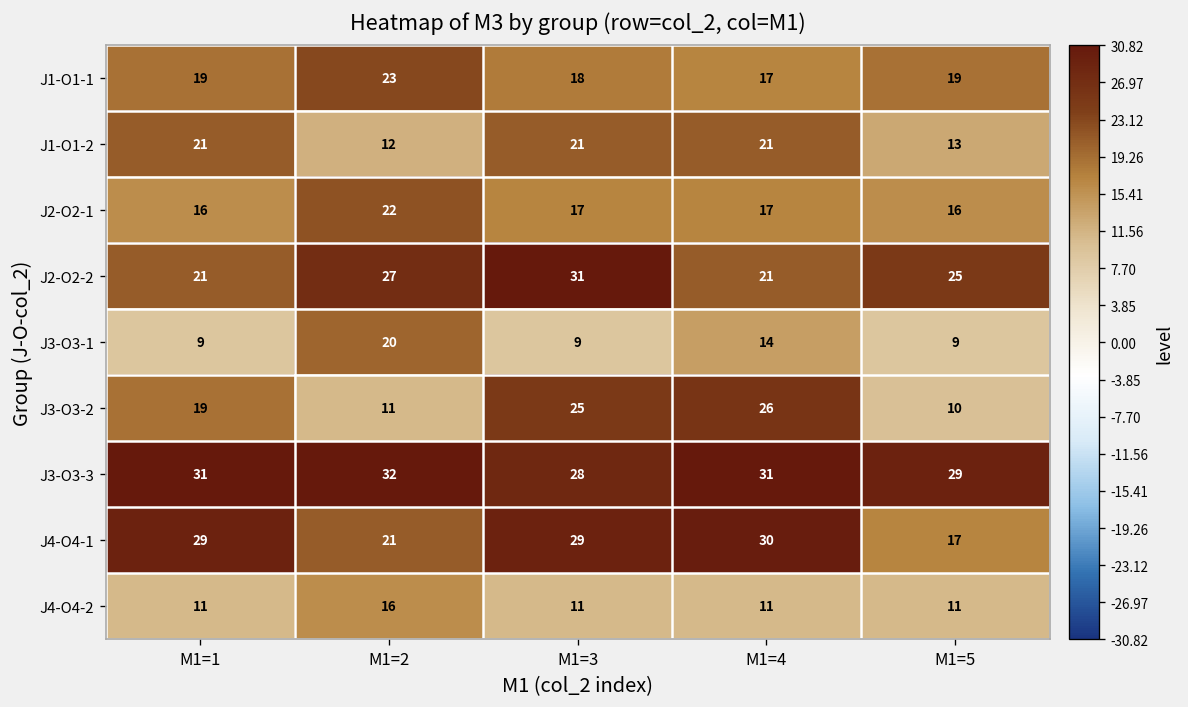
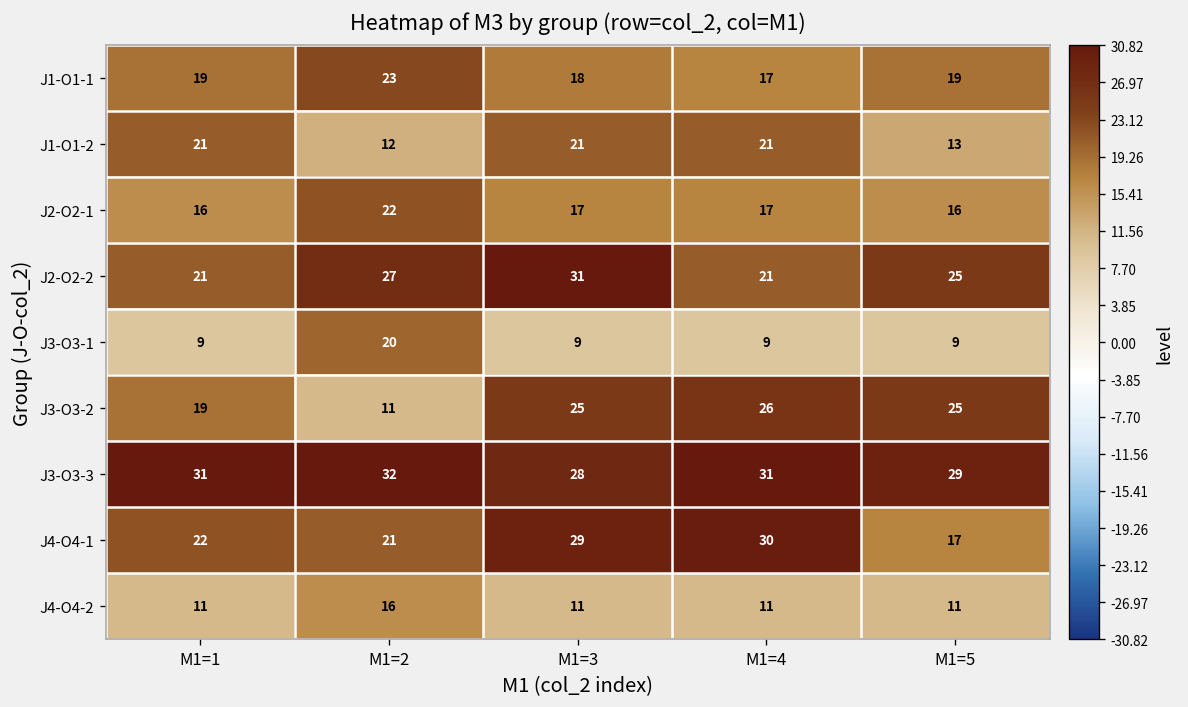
  {
    "J1-O1-1": {
      "M1=1": 19,
      "M1=2": 23,
      "M1=3": 18,
      "M1=4": 17,
      "M1=5": 19
    },
    "J1-O1-2": {
      "M1=1": 21,
      "M1=2": 12,
      "M1=3": 21,
      "M1=4": 21,
      "M1=5": 13
    },
    "J2-O2-1": {
      "M1=1": 16,
      "M1=2": 22,
      "M1=3": 17,
      "M1=4": 17,
      "M1=5": 16
    },
    "J2-O2-2": {
      "M1=1": 21,
      "M1=2": 27,
      "M1=3": 31,
      "M1=4": 21,
      "M1=5": 25
    },
    "J3-O3-1": {
      "M1=1": 9,
      "M1=2": 20,
      "M1=3": 9,
-     "M1=4": 14,
+     "M1=4": 9,
      "M1=5": 9
    },
    "J3-O3-2": {
      "M1=1": 19,
      "M1=2": 11,
      "M1=3": 25,
      "M1=4": 26,
-     "M1=5": 10
+     "M1=5": 25
    },
    "J3-O3-3": {
      "M1=1": 31,
      "M1=2": 32,
      "M1=3": 28,
      "M1=4": 31,
      "M1=5": 29
    },
    "J4-O4-1": {
-     "M1=1": 29,
+     "M1=1": 22,
      "M1=2": 21,
      "M1=3": 29,
      "M1=4": 30,
      "M1=5": 17
    },
    "J4-O4-2": {
      "M1=1": 11,
      "M1=2": 16,
      "M1=3": 11,
      "M1=4": 11,
      "M1=5": 11
    }
  }
